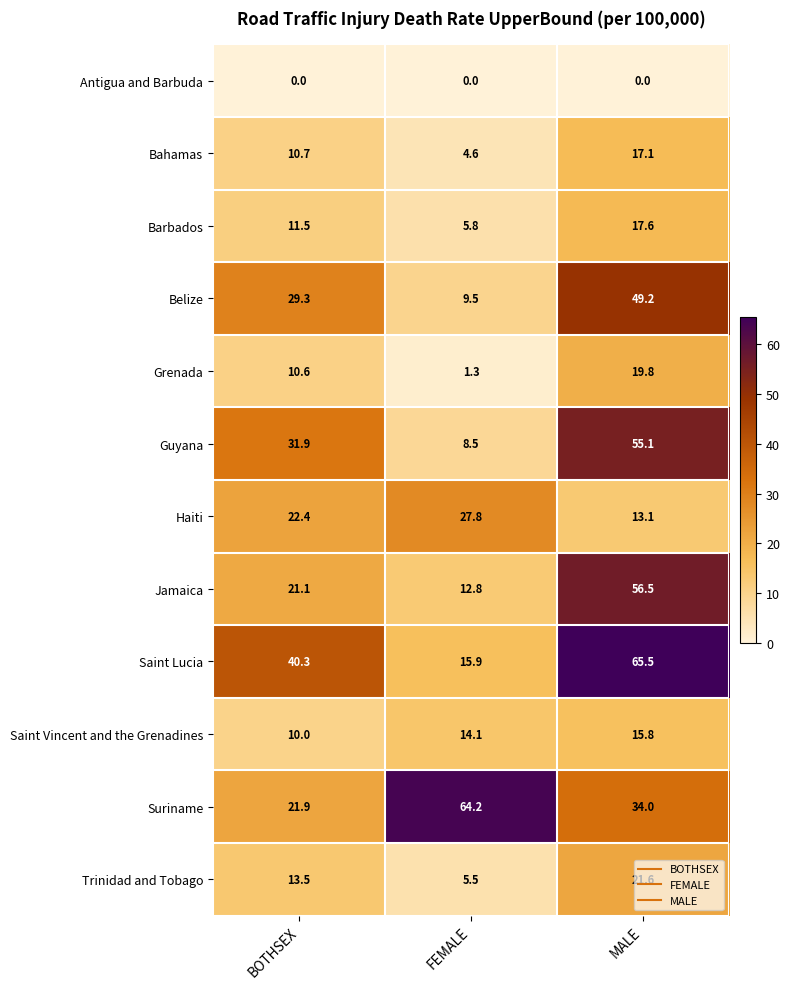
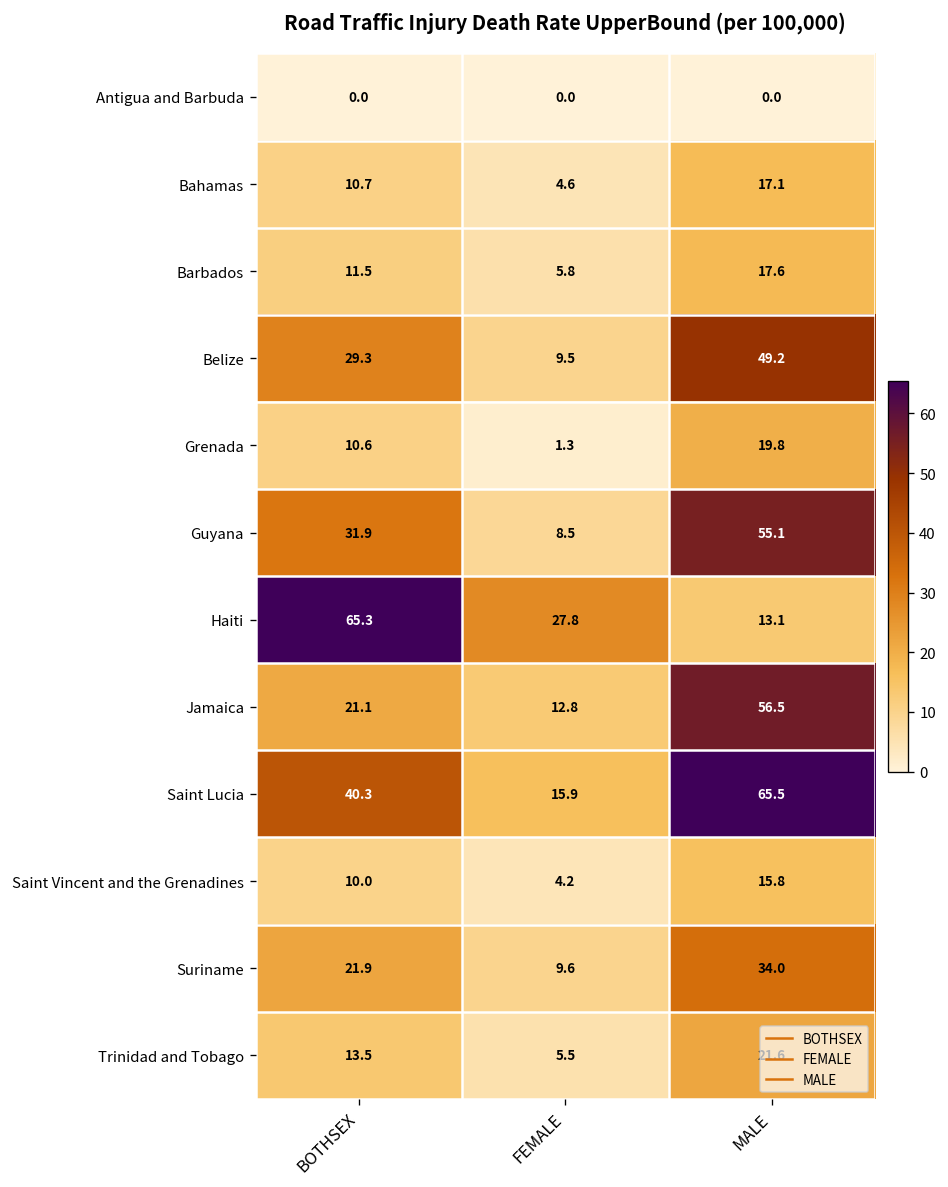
  {
    "Antigua and Barbuda": {
      "BOTHSEX": 0.0,
      "FEMALE": 0.0,
      "MALE": 0.0
    },
    "Bahamas": {
      "BOTHSEX": 10.7,
      "FEMALE": 4.6,
      "MALE": 17.1
    },
    "Barbados": {
      "BOTHSEX": 11.5,
      "FEMALE": 5.8,
      "MALE": 17.6
    },
    "Belize": {
      "BOTHSEX": 29.3,
      "FEMALE": 9.5,
      "MALE": 49.2
    },
    "Grenada": {
      "BOTHSEX": 10.6,
      "FEMALE": 1.3,
      "MALE": 19.8
    },
    "Guyana": {
      "BOTHSEX": 31.9,
      "FEMALE": 8.5,
      "MALE": 55.1
    },
    "Haiti": {
-     "BOTHSEX": 22.4,
+     "BOTHSEX": 65.3,
      "FEMALE": 27.8,
      "MALE": 13.1
    },
    "Jamaica": {
      "BOTHSEX": 21.1,
      "FEMALE": 12.8,
      "MALE": 56.5
    },
    "Saint Lucia": {
      "BOTHSEX": 40.3,
      "FEMALE": 15.9,
      "MALE": 65.5
    },
    "Saint Vincent and the Grenadines": {
      "BOTHSEX": 10.0,
-     "FEMALE": 14.1,
+     "FEMALE": 4.2,
      "MALE": 15.8
    },
    "Suriname": {
      "BOTHSEX": 21.9,
-     "FEMALE": 64.2,
+     "FEMALE": 9.6,
      "MALE": 34.0
    },
    "Trinidad and Tobago": {
      "BOTHSEX": 13.5,
      "FEMALE": 5.5
    }
  }
